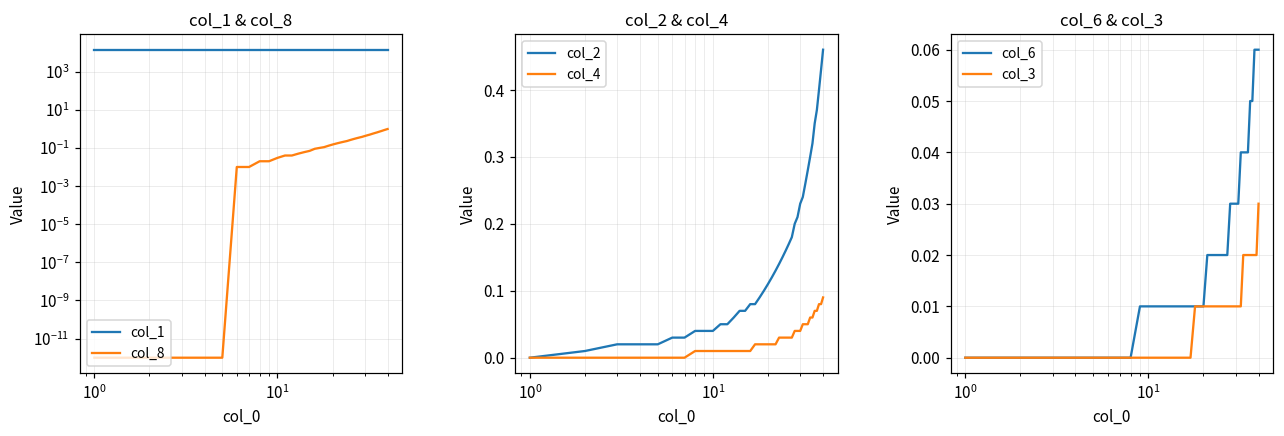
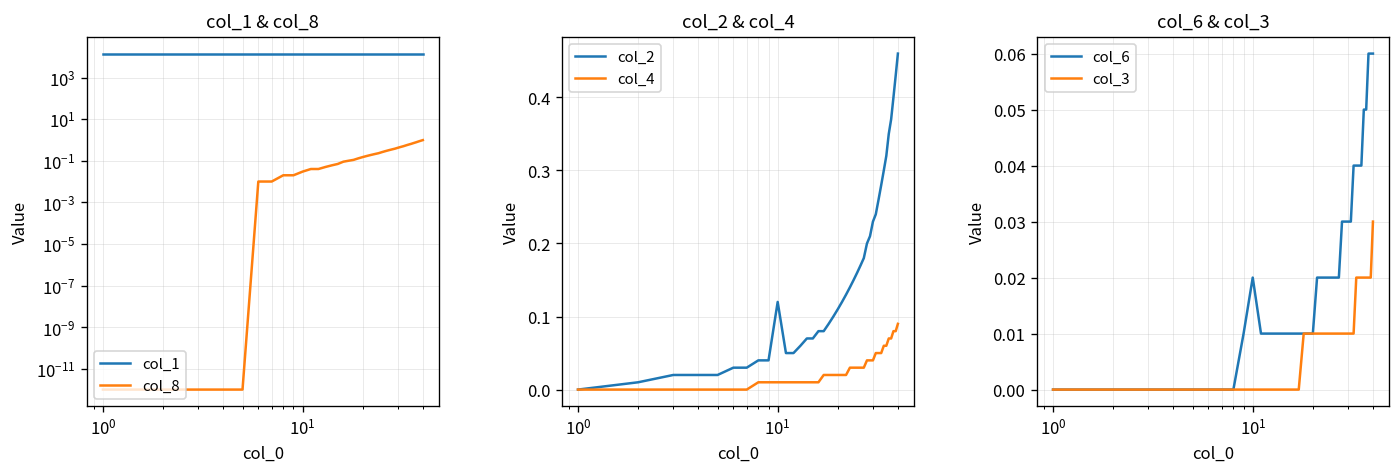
  {
    "col_1 & col_8": {
      "col_1": {
        "10^0": 10000,
        "10^1": 10000
      },
      "col_8": {
        "10^1": 0.03
      }
    },
    "col_2 & col_4": {
      "col_2": {
-       "10^1": 0.04
+       "10^1": 0.12
      },
      "col_4": {
        "10^1": 0.01
      }
    },
    "col_6 & col_3": {
      "col_6": {
-       "10^1": 0.01
+       "10^1": 0.02
      },
      "col_3": {
        "10^1": 0.00
      }
    }
  }
